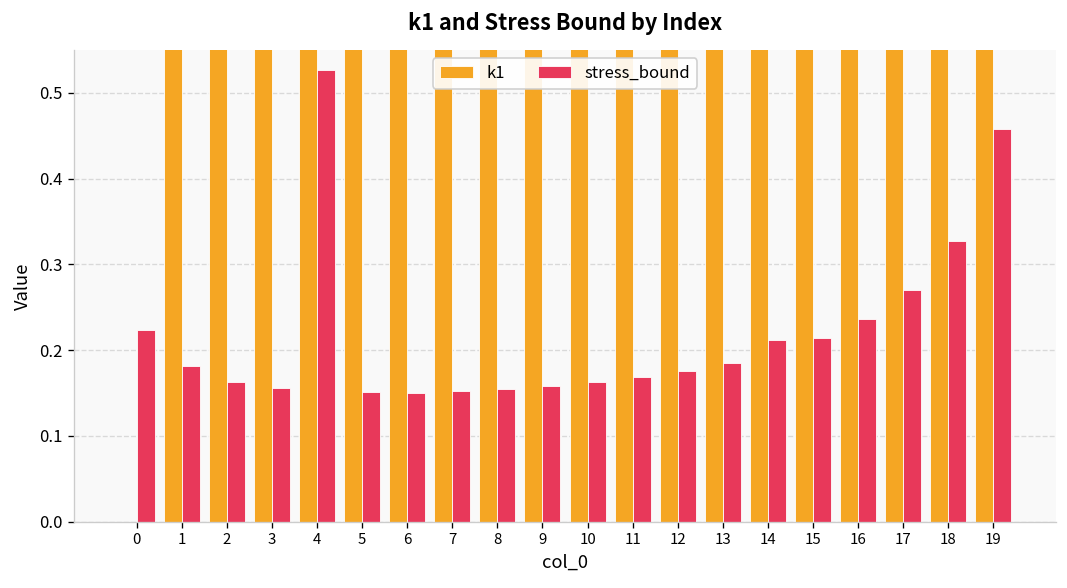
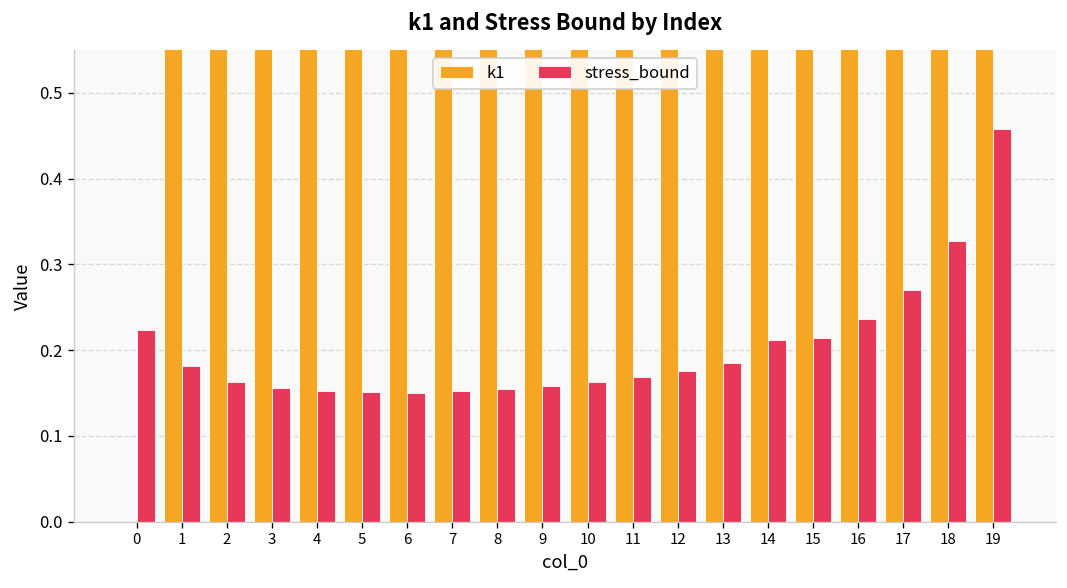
  {
    "k1": {
      "0": 0.00
    },
    "stress_bound": {
      "0": 0.22,
      "1": 0.18,
      "2": 0.16,
      "3": 0.16,
-     "4": 0.53,
+     "4": 0.15,
      "5": 0.15,
      "6": 0.15,
      "7": 0.15,
      "8": 0.15,
      "9": 0.16,
      "10": 0.16,
      "11": 0.17,
      "12": 0.18,
      "13": 0.19,
      "14": 0.21,
      "15": 0.21,
      "16": 0.24,
      "17": 0.27,
      "18": 0.33,
      "19": 0.46
    }
  }
